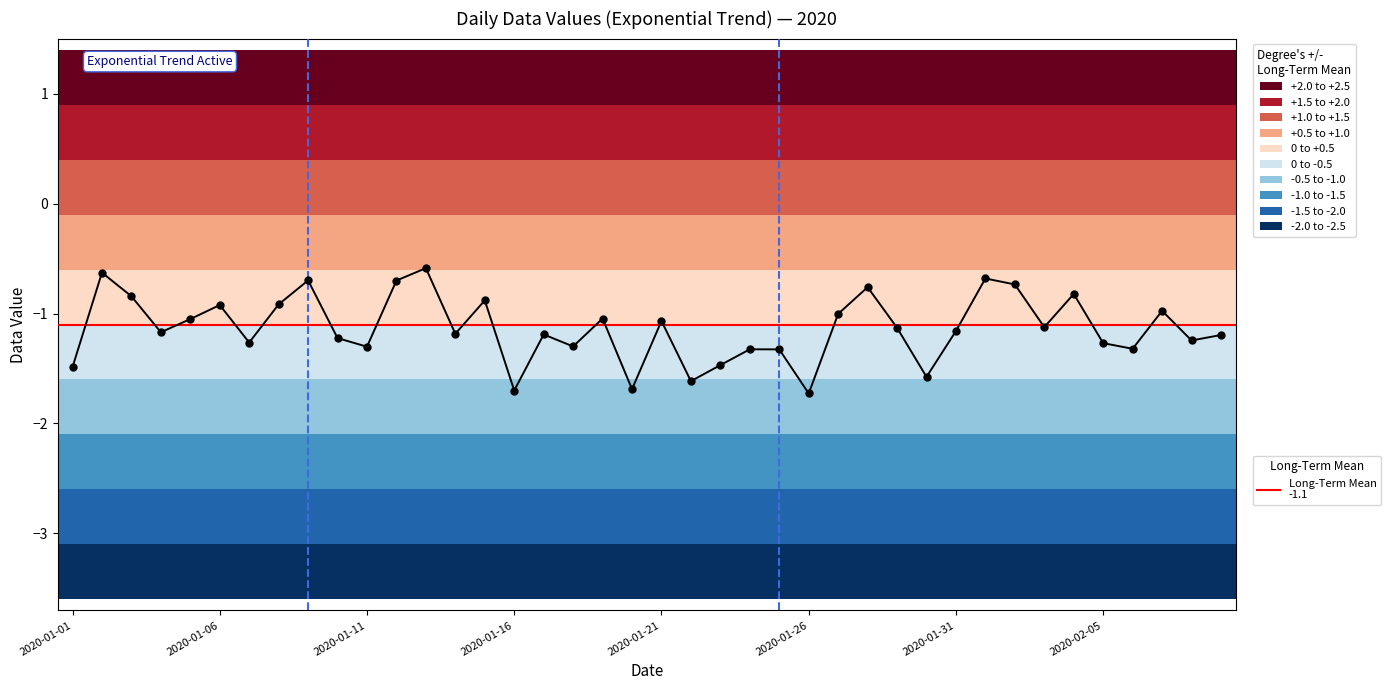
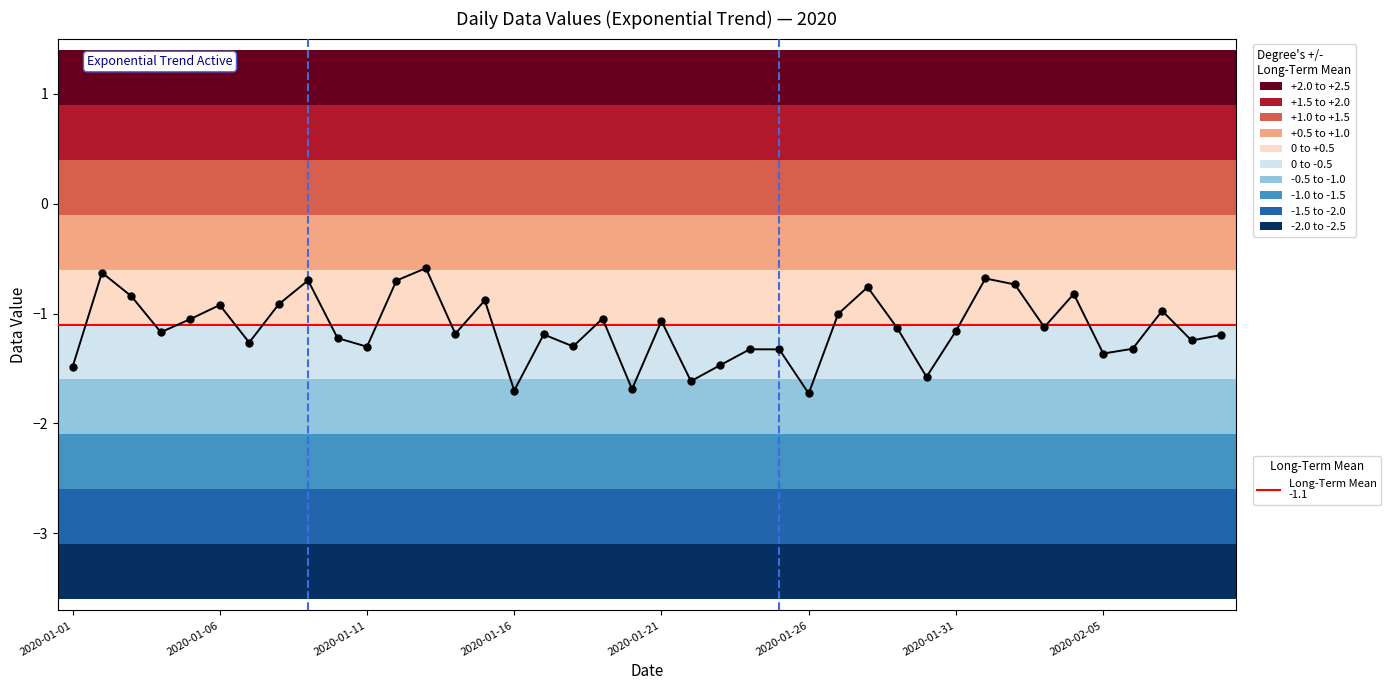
  {
    "2020-01-01": -1.49,
    "2020-01-06": -0.92,
    "2020-01-11": -1.30,
    "2020-01-16": -1.70,
    "2020-01-21": -1.07,
    "2020-01-26": -1.73,
    "2020-01-31": -1.16,
-   "2020-02-05": -1.27
+   "2020-02-05": -1.36
  }
